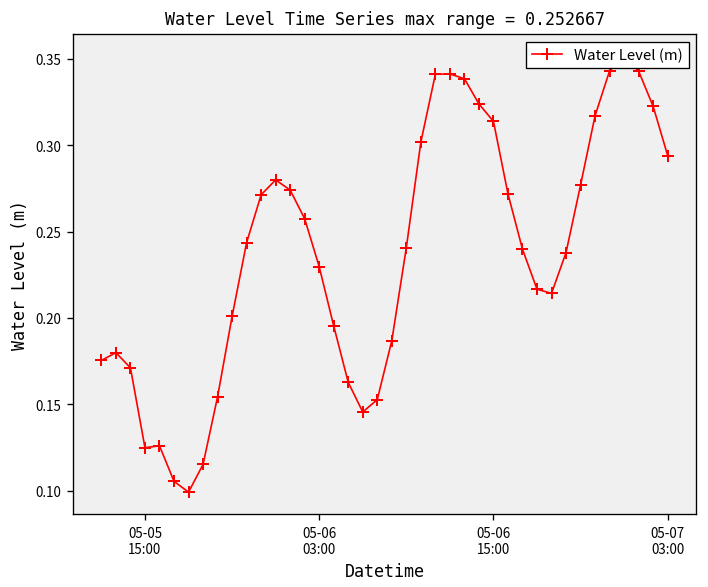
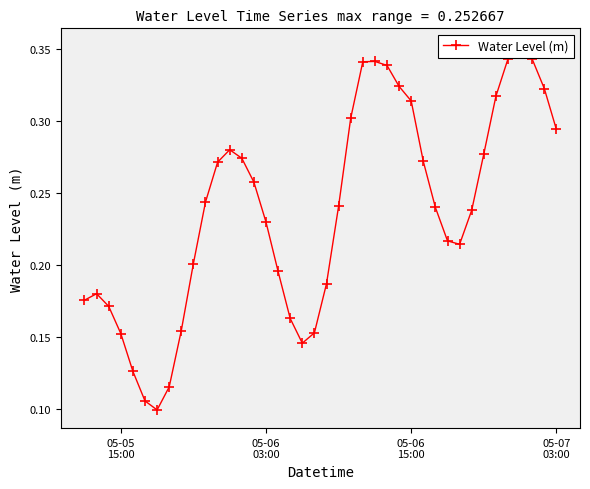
  {
-   "05-05 15:00": 0.125,
+   "05-05 15:00": 0.152,
    "05-06 03:00": 0.230,
    "05-06 15:00": 0.314,
    "05-07 03:00": 0.294
  }
